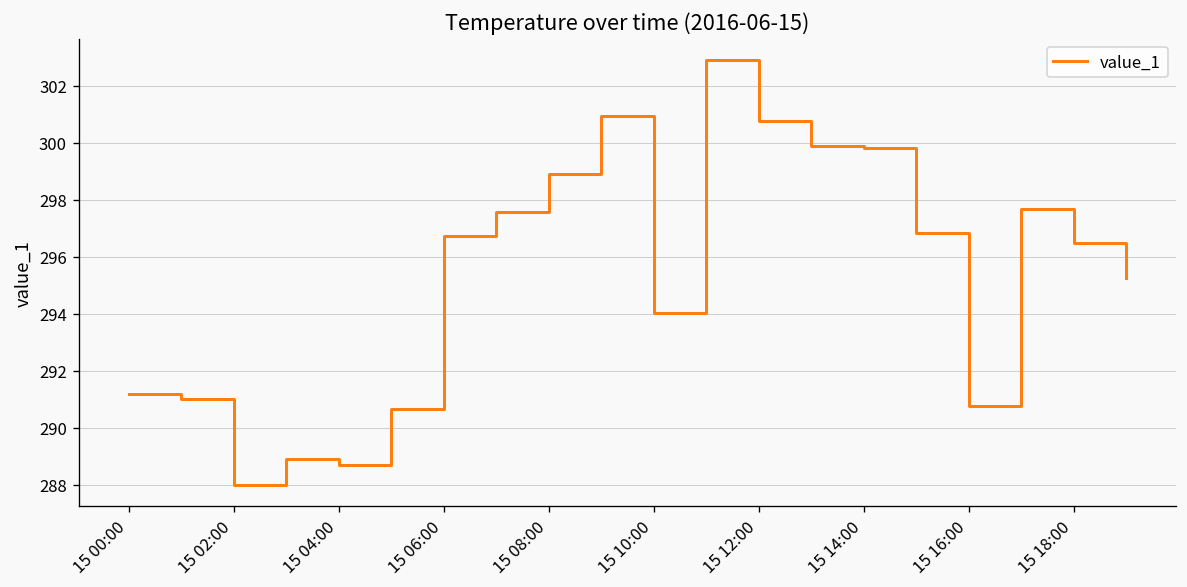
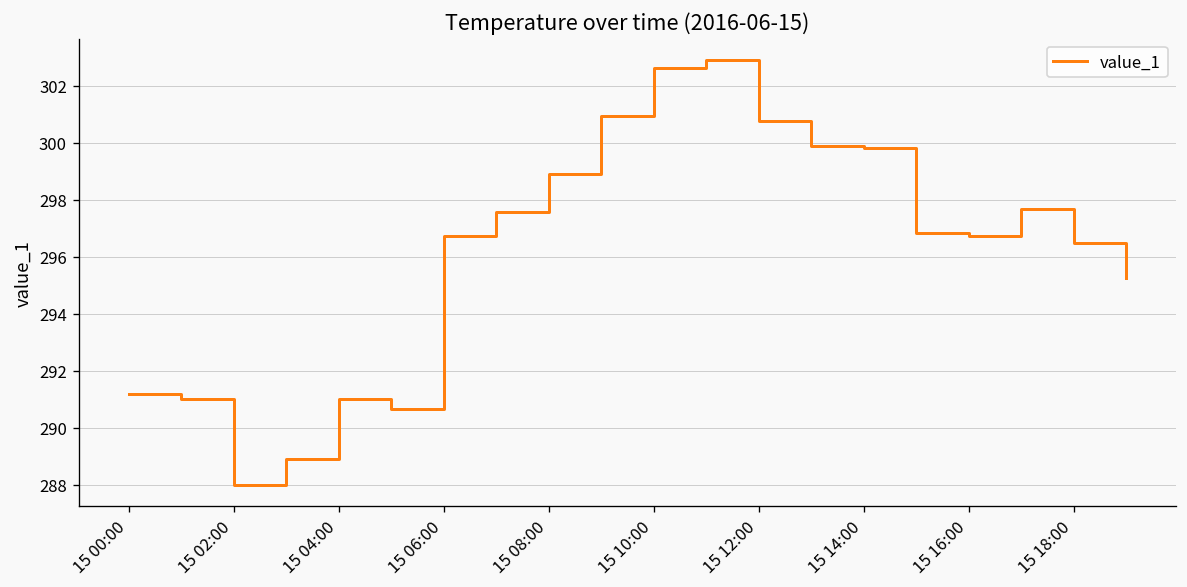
  {
    "15 00:00": 291.2,
    "15 02:00": 288.0,
-   "15 04:00": 288.7,
+   "15 04:00": 291.0,
    "15 06:00": 296.7,
    "15 08:00": 298.9,
-   "15 10:00": 294.0,
+   "15 10:00": 302.6,
    "15 12:00": 300.8,
    "15 14:00": 299.8,
-   "15 16:00": 290.8,
+   "15 16:00": 296.7,
    "15 18:00": 296.5
  }
